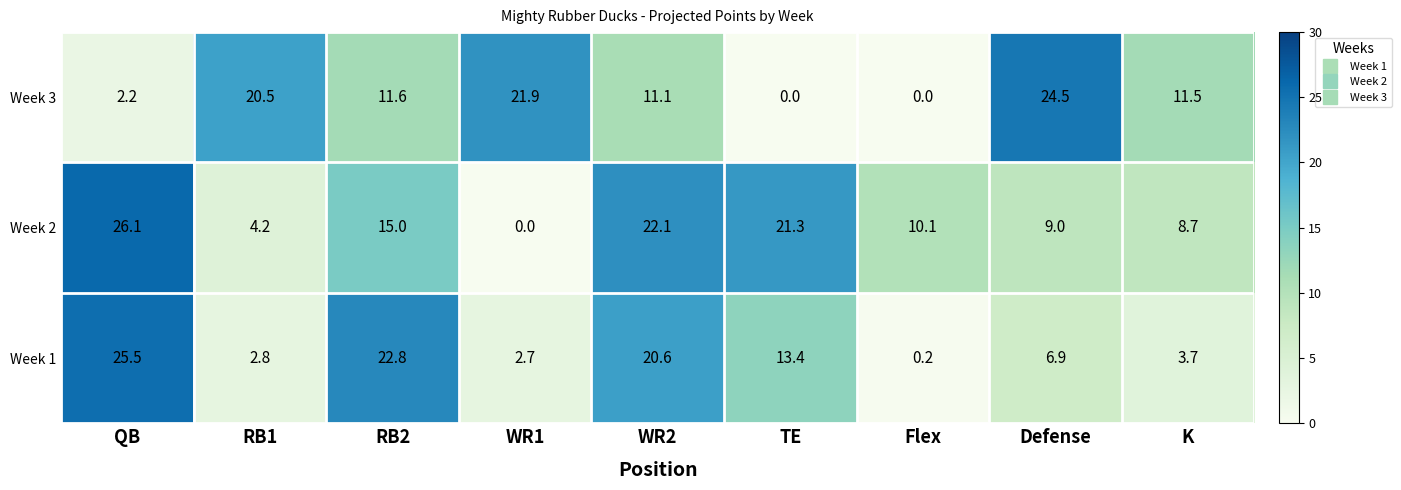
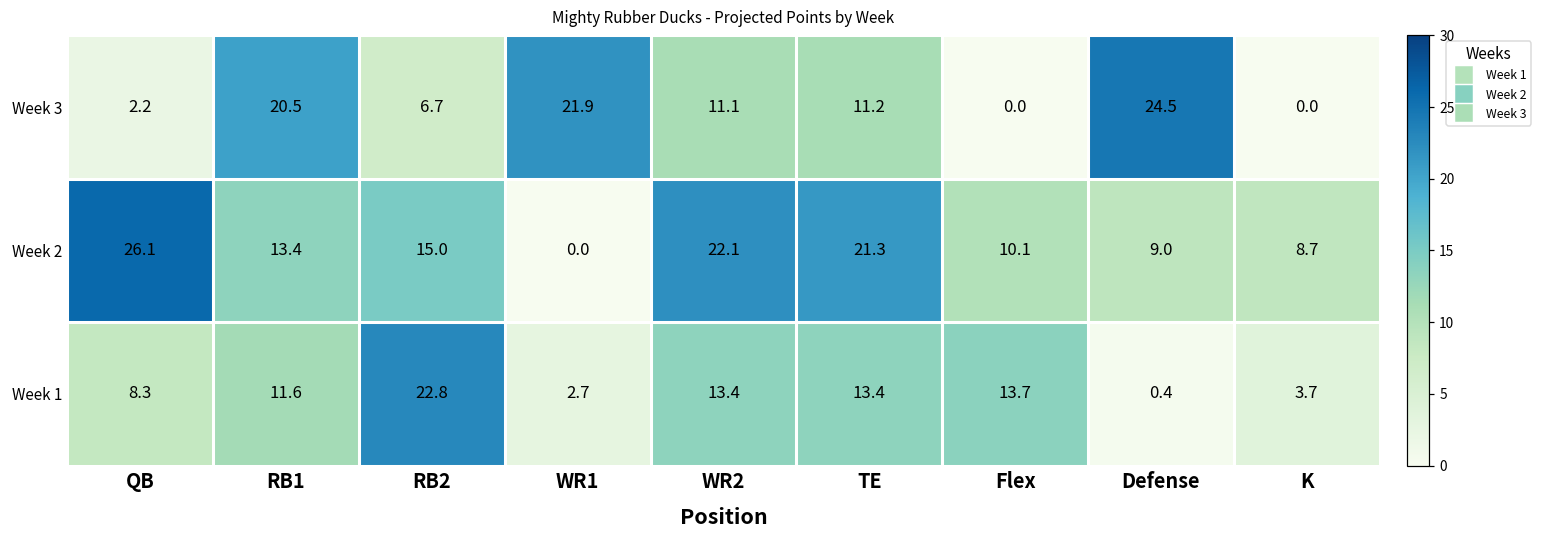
  {
    "Week 3": {
      "QB": 2.2,
      "RB1": 20.5,
-     "RB2": 11.6,
+     "RB2": 6.7,
      "WR1": 21.9,
      "WR2": 11.1,
-     "TE": 0.0,
+     "TE": 11.2,
      "Flex": 0.0,
      "Defense": 24.5,
-     "K": 11.5
+     "K": 0.0
    },
    "Week 2": {
      "QB": 26.1,
-     "RB1": 4.2,
+     "RB1": 13.4,
      "RB2": 15.0,
      "WR1": 0.0,
      "WR2": 22.1,
      "TE": 21.3,
      "Flex": 10.1,
      "Defense": 9.0,
      "K": 8.7
    },
    "Week 1": {
-     "QB": 25.5,
-     "RB1": 2.8,
+     "QB": 8.3,
+     "RB1": 11.6,
      "RB2": 22.8,
      "WR1": 2.7,
-     "WR2": 20.6,
+     "WR2": 13.4,
      "TE": 13.4,
-     "Flex": 0.2,
-     "Defense": 6.9,
+     "Flex": 13.7,
+     "Defense": 0.4,
      "K": 3.7
    }
  }
